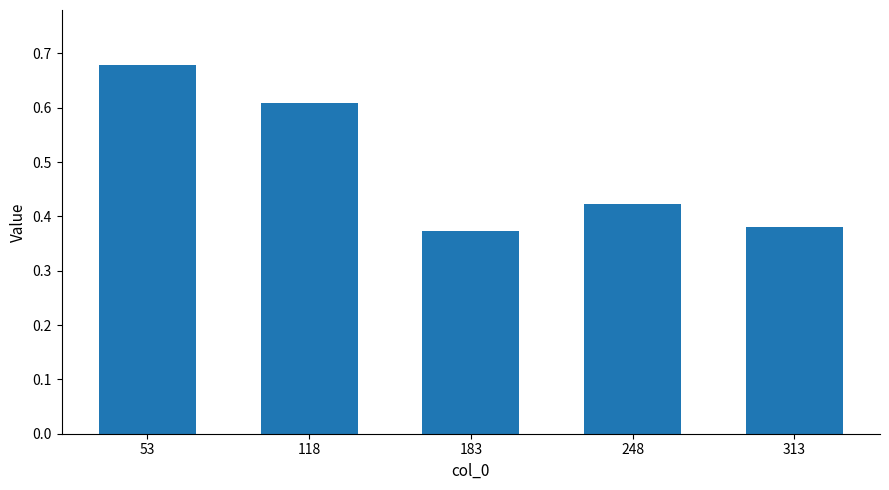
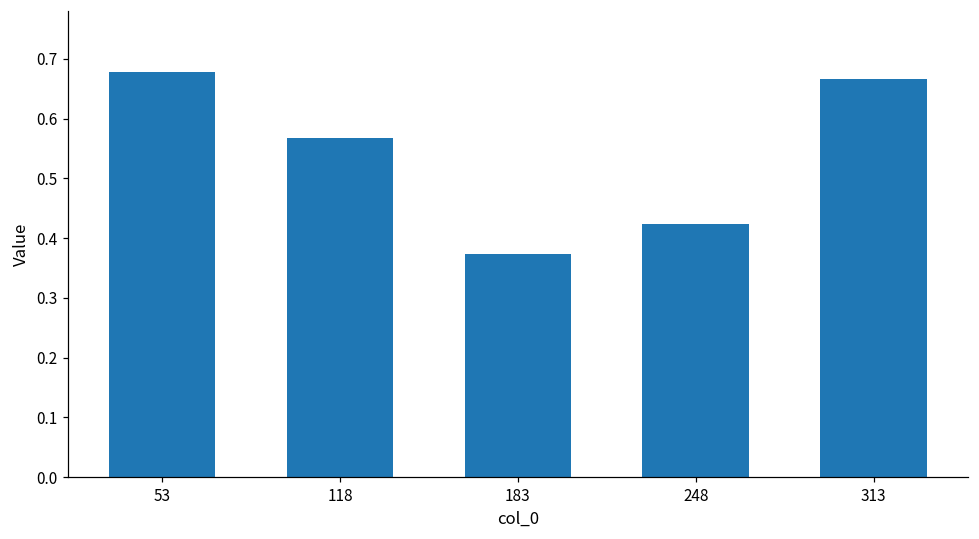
  {
    "53": 0.68,
-   "118": 0.61,
+   "118": 0.57,
    "183": 0.37,
    "248": 0.42,
-   "313": 0.38
+   "313": 0.67
  }
